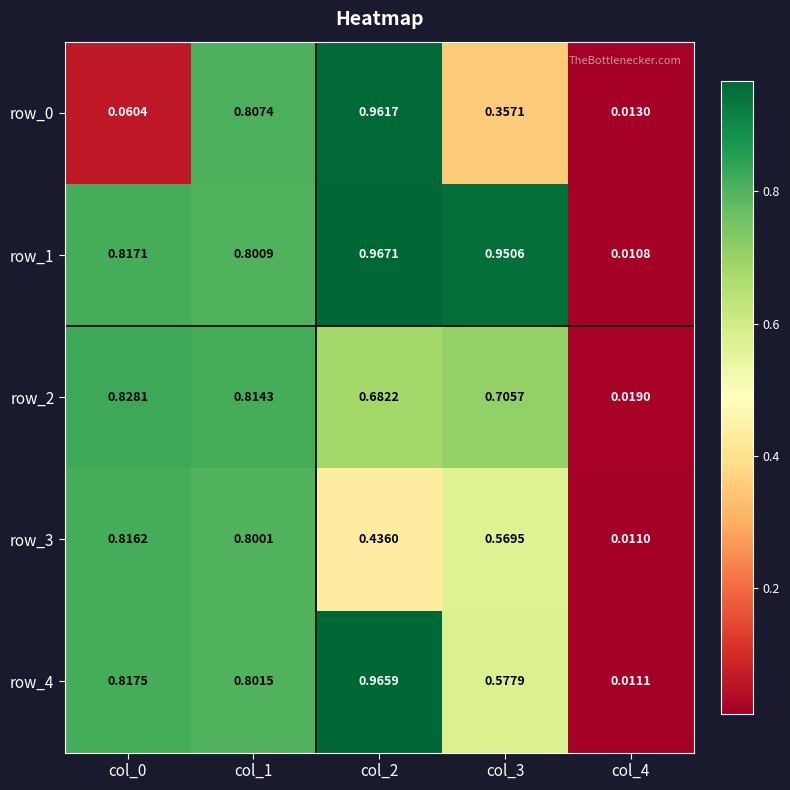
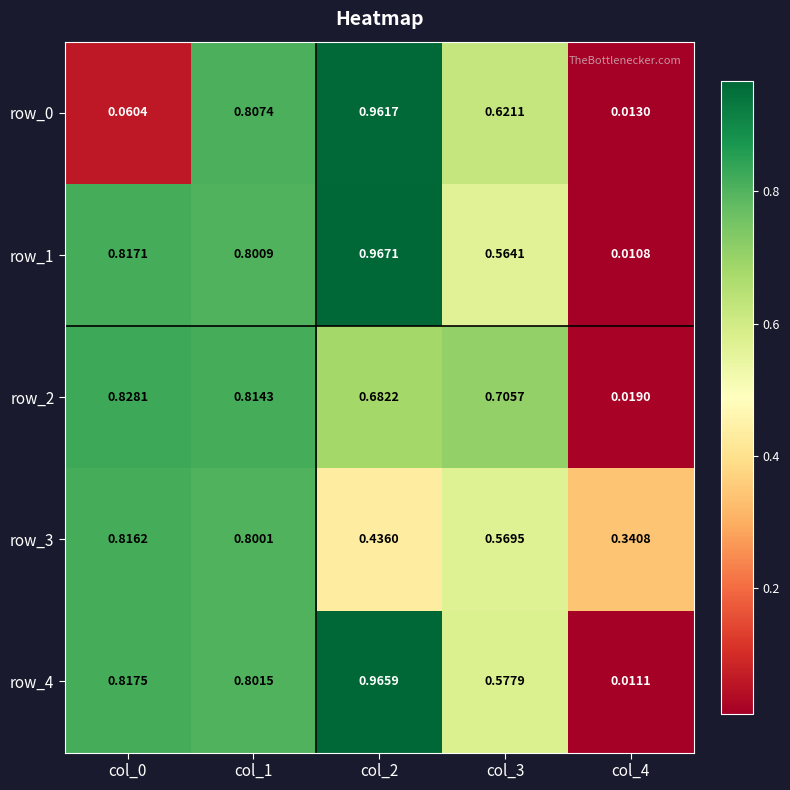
  {
    "row_0": {
      "col_0": 0.0604,
      "col_1": 0.8074,
      "col_2": 0.9617,
-     "col_3": 0.3571
+     "col_3": 0.6211
    },
    "row_1": {
      "col_0": 0.8171,
      "col_1": 0.8009,
      "col_2": 0.9671,
-     "col_3": 0.9506,
+     "col_3": 0.5641,
      "col_4": 0.0108
    },
    "row_2": {
      "col_0": 0.8281,
      "col_1": 0.8143,
      "col_2": 0.6822,
      "col_3": 0.7057,
      "col_4": 0.0190
    },
    "row_3": {
      "col_0": 0.8162,
      "col_1": 0.8001,
      "col_2": 0.4360,
      "col_3": 0.5695,
-     "col_4": 0.0110
+     "col_4": 0.3408
    },
    "row_4": {
      "col_0": 0.8175,
      "col_1": 0.8015,
      "col_2": 0.9659,
      "col_3": 0.5779,
      "col_4": 0.0111
    }
  }
